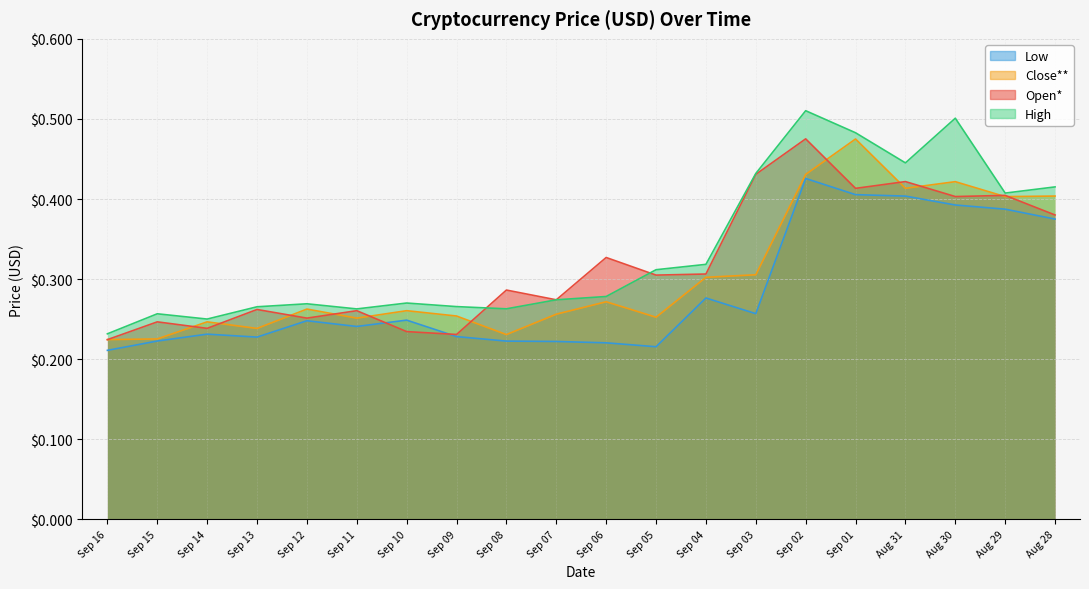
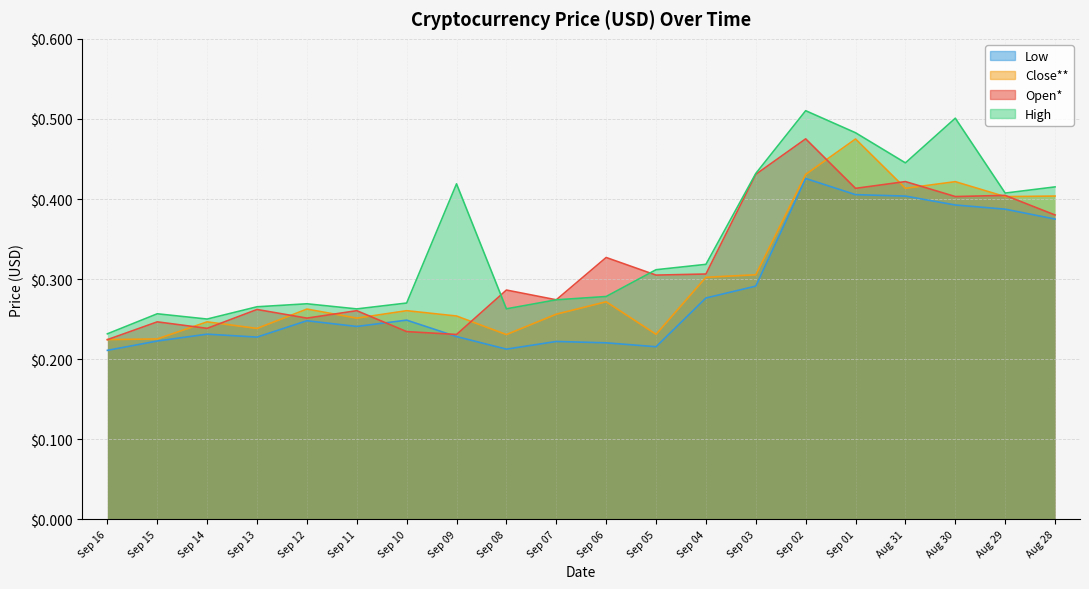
  {
    "Low": {
      "Sep 16": "$0.21",
      "Sep 14": "$0.23",
      "Sep 13": "$0.23",
      "Sep 12": "$0.25",
      "Sep 11": "$0.24",
      "Sep 10": "$0.25",
-     "Sep 08": "$0.22",
+     "Sep 08": "$0.21",
      "Sep 07": "$0.22",
      "Sep 06": "$0.22",
      "Sep 05": "$0.22",
      "Sep 04": "$0.28",
-     "Sep 03": "$0.26",
+     "Sep 03": "$0.29",
      "Sep 02": "$0.43",
      "Sep 01": "$0.41",
      "Aug 31": "$0.40",
      "Aug 30": "$0.39",
      "Aug 29": "$0.39",
      "Aug 28": "$0.38"
    },
    "Close**": {
      "Sep 14": "$0.25",
      "Sep 13": "$0.24",
      "Sep 12": "$0.26",
      "Sep 11": "$0.25",
      "Sep 10": "$0.26",
      "Sep 09": "$0.25",
      "Sep 08": "$0.23",
      "Sep 07": "$0.26",
      "Sep 06": "$0.27",
-     "Sep 05": "$0.25",
+     "Sep 05": "$0.23",
      "Sep 04": "$0.30",
      "Sep 03": "$0.31",
      "Sep 02": "$0.43",
      "Sep 01": "$0.47",
      "Aug 31": "$0.41",
      "Aug 30": "$0.42",
      "Aug 28": "$0.40"
    },
    "Open*": {
      "Sep 15": "$0.25",
      "Sep 14": "$0.24",
      "Sep 13": "$0.26",
      "Sep 12": "$0.25",
      "Sep 10": "$0.23",
      "Sep 08": "$0.29",
      "Sep 06": "$0.33",
      "Sep 05": "$0.31",
      "Sep 04": "$0.31",
      "Sep 02": "$0.48",
      "Sep 01": "$0.41",
      "Aug 31": "$0.42",
      "Aug 30": "$0.40",
      "Aug 28": "$0.38"
    },
    "High": {
      "Sep 16": "$0.23",
      "Sep 15": "$0.26",
      "Sep 14": "$0.25",
      "Sep 13": "$0.27",
      "Sep 12": "$0.27",
      "Sep 10": "$0.27",
-     "Sep 09": "$0.27",
+     "Sep 09": "$0.42",
      "Sep 08": "$0.26",
      "Sep 06": "$0.28",
      "Sep 05": "$0.31",
      "Sep 04": "$0.32",
      "Sep 02": "$0.51",
      "Sep 01": "$0.48",
      "Aug 31": "$0.45",
      "Aug 30": "$0.50",
      "Aug 28": "$0.42"
    }
  }
